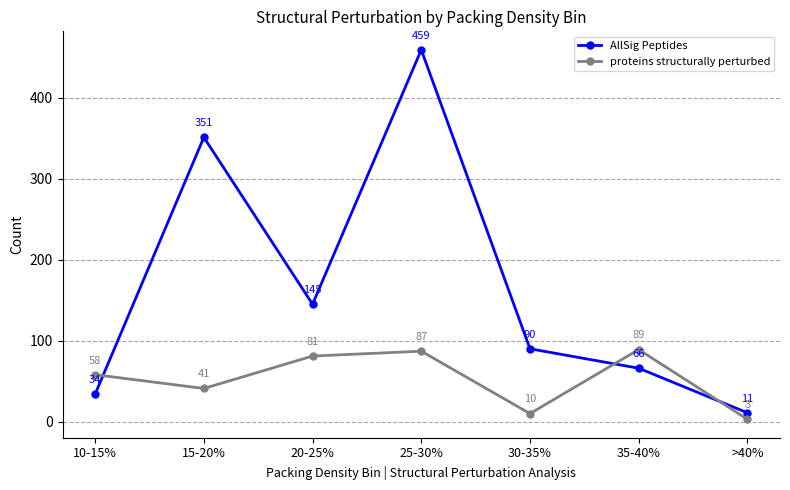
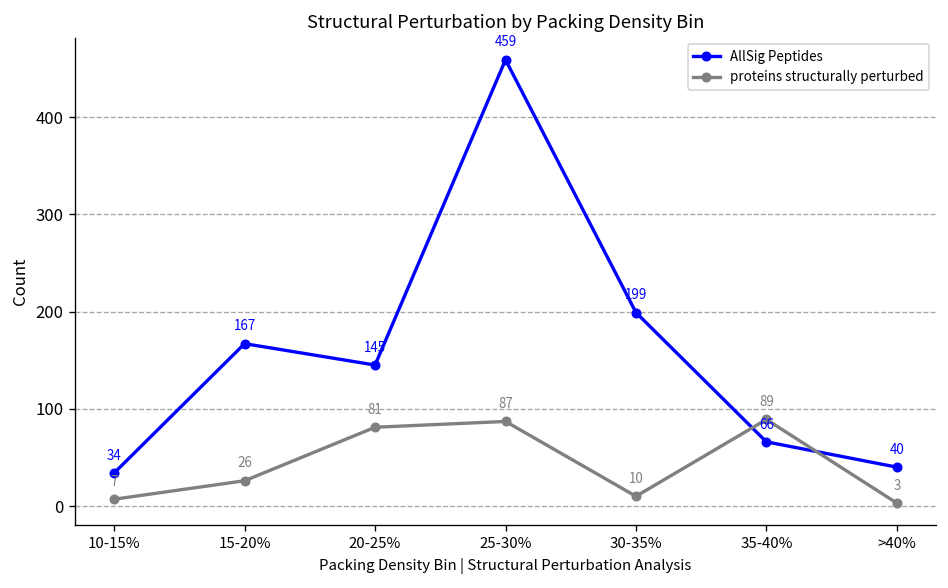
  {
    "AllSig Peptides": {
-     "15-20%": 351,
+     "15-20%": 167,
      "20-25%": 145,
      "25-30%": 459,
-     "30-35%": 90,
-     ">40%": 11
+     "30-35%": 199,
+     ">40%": 40
    },
    "proteins structurally perturbed": {
-     "10-15%": 58,
-     "15-20%": 41,
+     "10-15%": 7,
+     "15-20%": 26,
      "20-25%": 81,
      "25-30%": 87,
      "30-35%": 10,
      "35-40%": 89
    }
  }
